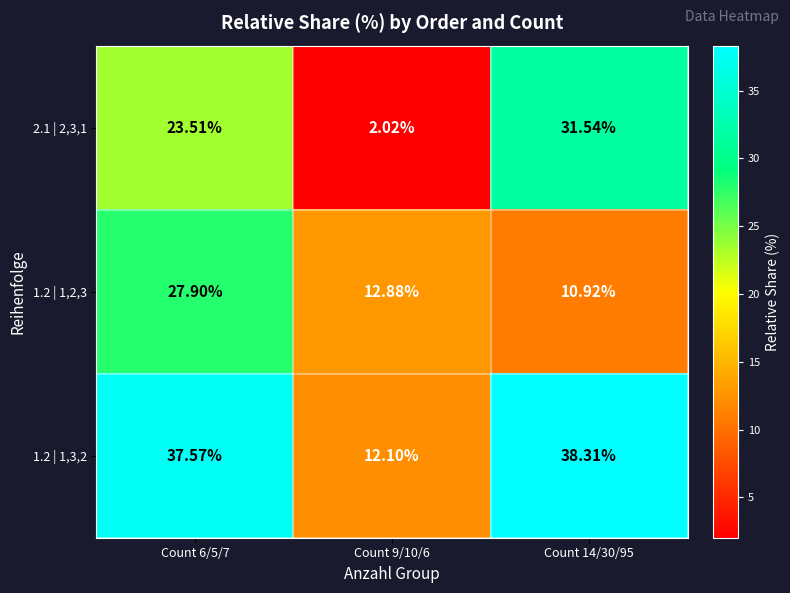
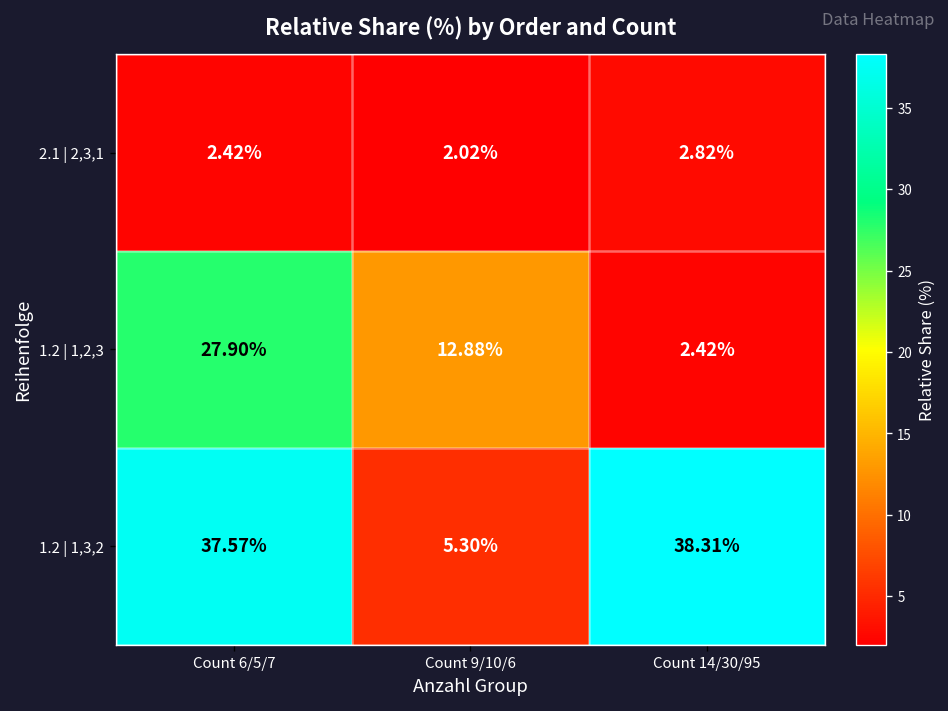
  {
    "2.1 | 2,3,1": {
-     "Count 6/5/7": "23.51%",
+     "Count 6/5/7": "2.42%",
      "Count 9/10/6": "2.02%",
-     "Count 14/30/95": "31.54%"
+     "Count 14/30/95": "2.82%"
    },
    "1.2 | 1,2,3": {
      "Count 6/5/7": "27.90%",
      "Count 9/10/6": "12.88%",
-     "Count 14/30/95": "10.92%"
+     "Count 14/30/95": "2.42%"
    },
    "1.2 | 1,3,2": {
      "Count 6/5/7": "37.57%",
-     "Count 9/10/6": "12.10%",
+     "Count 9/10/6": "5.30%",
      "Count 14/30/95": "38.31%"
    }
  }
